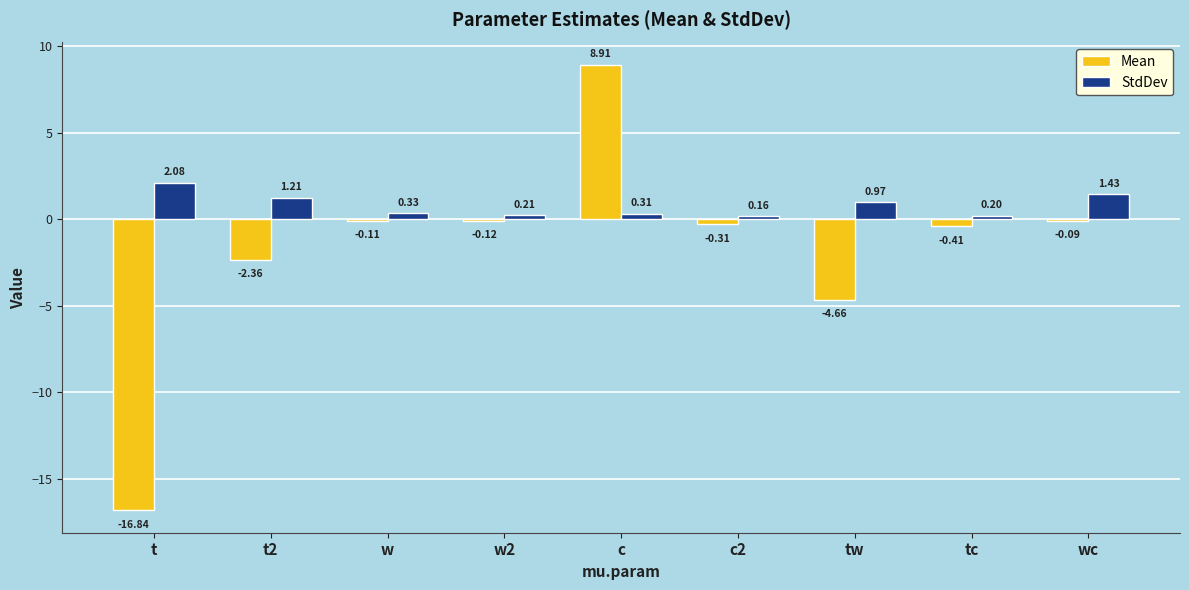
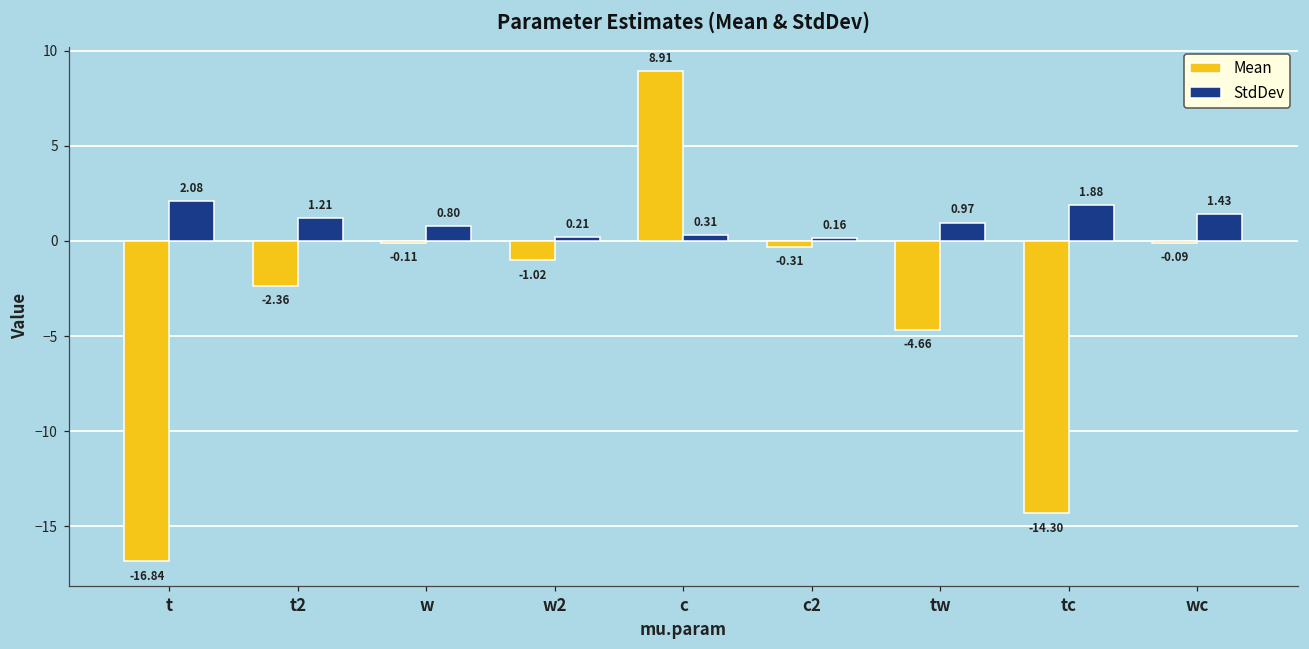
  {
    "Mean": {
      "t": -16.84,
      "t2": -2.36,
      "w": -0.11,
-     "w2": -0.12,
+     "w2": -1.02,
      "c": 8.91,
      "c2": -0.31,
      "tw": -4.66,
-     "tc": -0.41,
+     "tc": -14.30,
      "wc": -0.09
    },
    "StdDev": {
      "t": 2.08,
      "t2": 1.21,
-     "w": 0.33,
+     "w": 0.80,
      "w2": 0.21,
      "c": 0.31,
      "c2": 0.16,
      "tw": 0.97,
-     "tc": 0.20,
+     "tc": 1.88,
      "wc": 1.43
    }
  }
